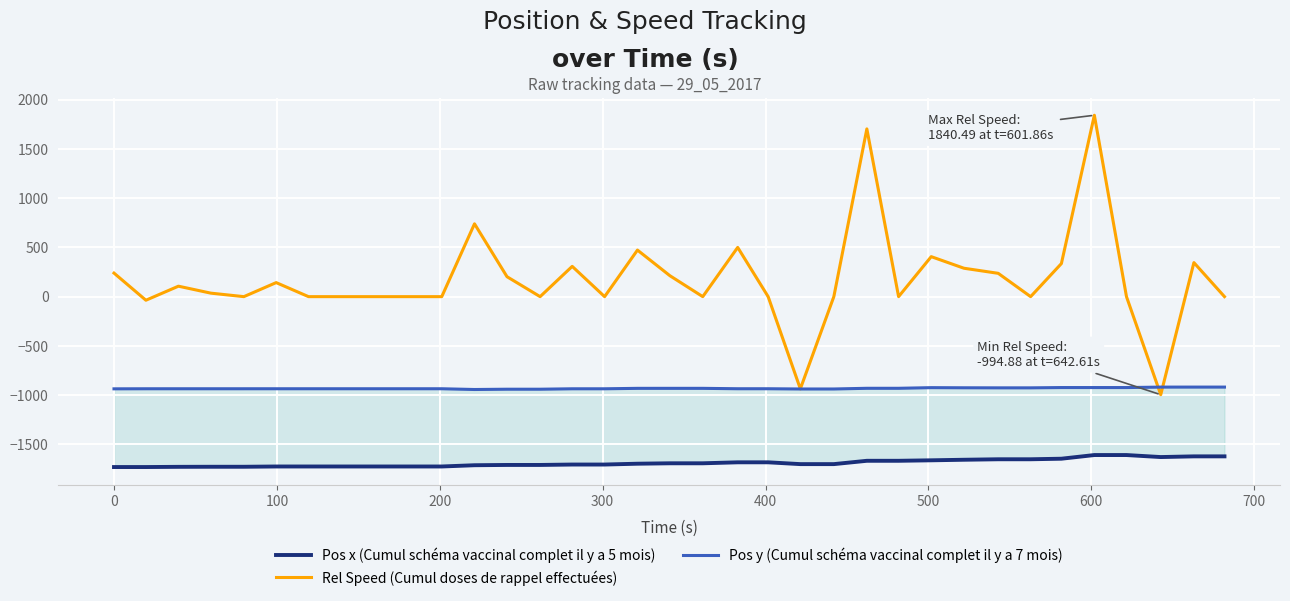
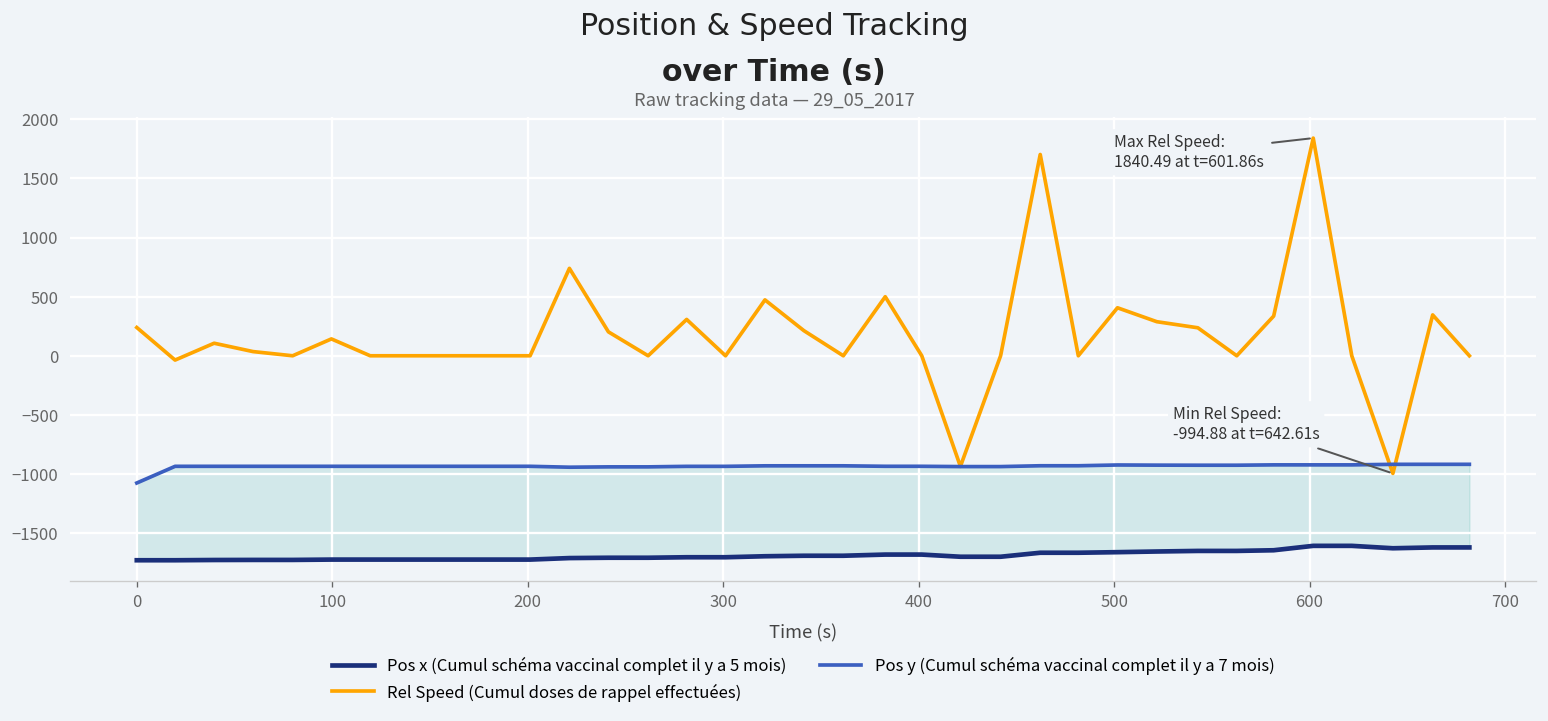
  {
    "Pos x (Cumul schéma vaccinal complet il y a 5 mois)": {
      "0": -1700
    },
    "Rel Speed (Cumul doses de rappel effectuées)": {
      "0": 200
    },
    "Pos y (Cumul schéma vaccinal complet il y a 7 mois)": {
-     "0": -900
+     "0": -1100
    }
  }
